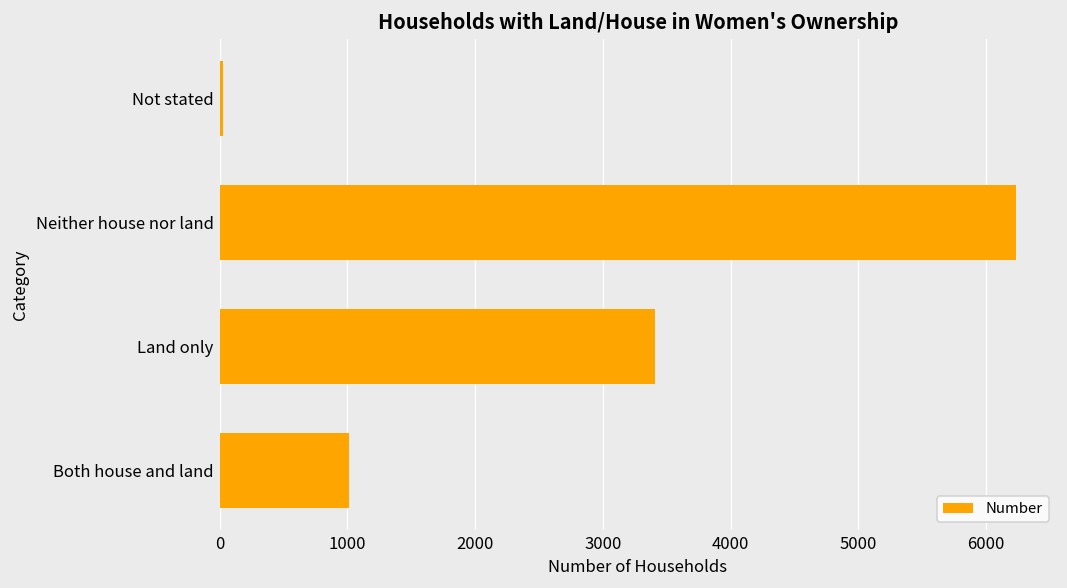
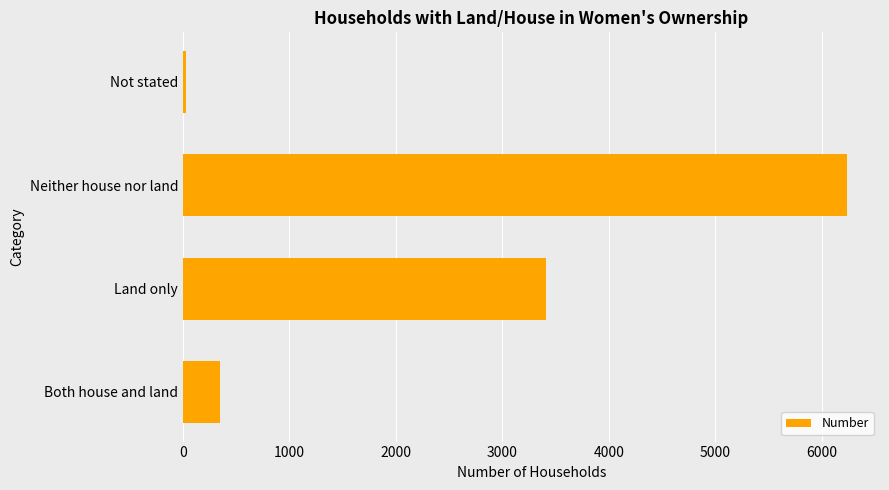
  {
    "Not stated": 30,
    "Neither house nor land": 6240,
    "Land only": 3410,
-   "Both house and land": 1010
+   "Both house and land": 350
  }
